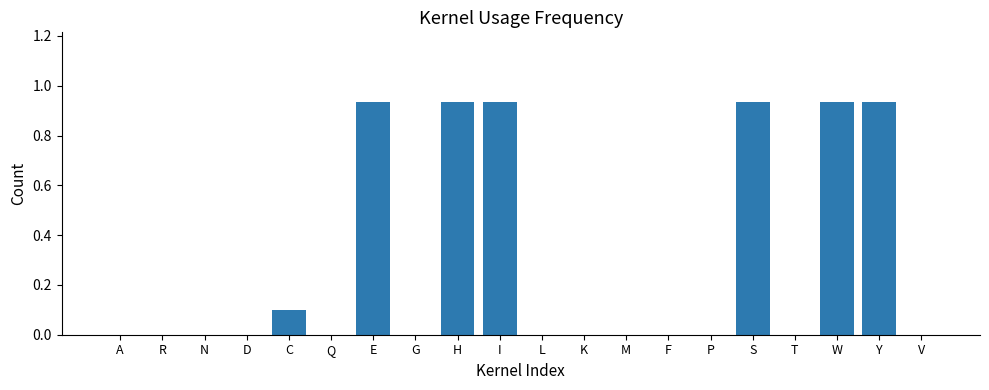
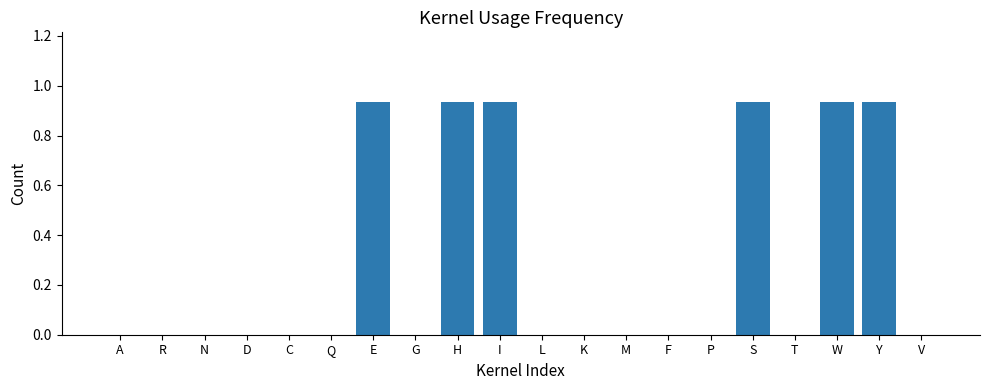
  {
    "A": 0.0,
    "R": 0.0,
    "N": 0.0,
    "D": 0.0,
-   "C": 0.1,
+   "C": 0.0,
    "Q": 0.0,
    "E": 0.93,
    "G": 0.0,
    "H": 0.93,
    "I": 0.93,
    "L": 0.0,
    "K": 0.0,
    "M": 0.0,
    "F": 0.0,
    "P": 0.0,
    "S": 0.93,
    "T": 0.0,
    "W": 0.93,
    "Y": 0.93,
    "V": 0.0
  }
